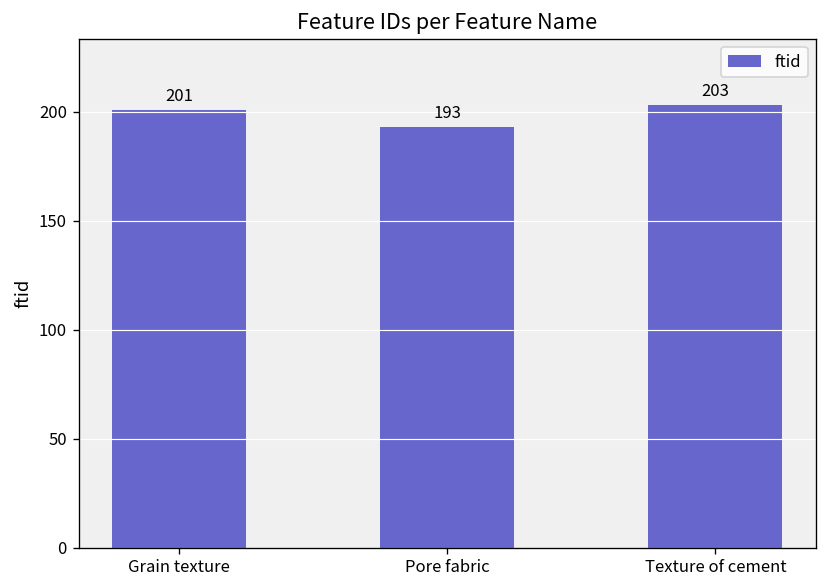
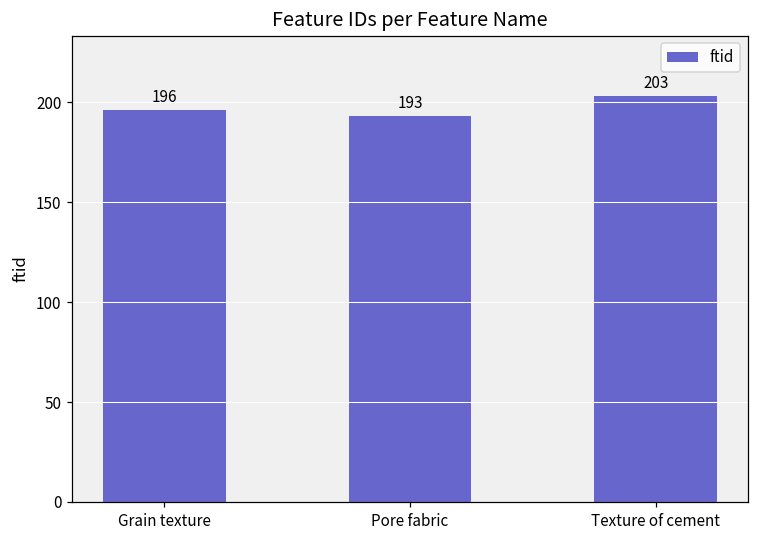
  {
-   "Grain texture": 201,
+   "Grain texture": 196,
    "Pore fabric": 193,
    "Texture of cement": 203
  }
